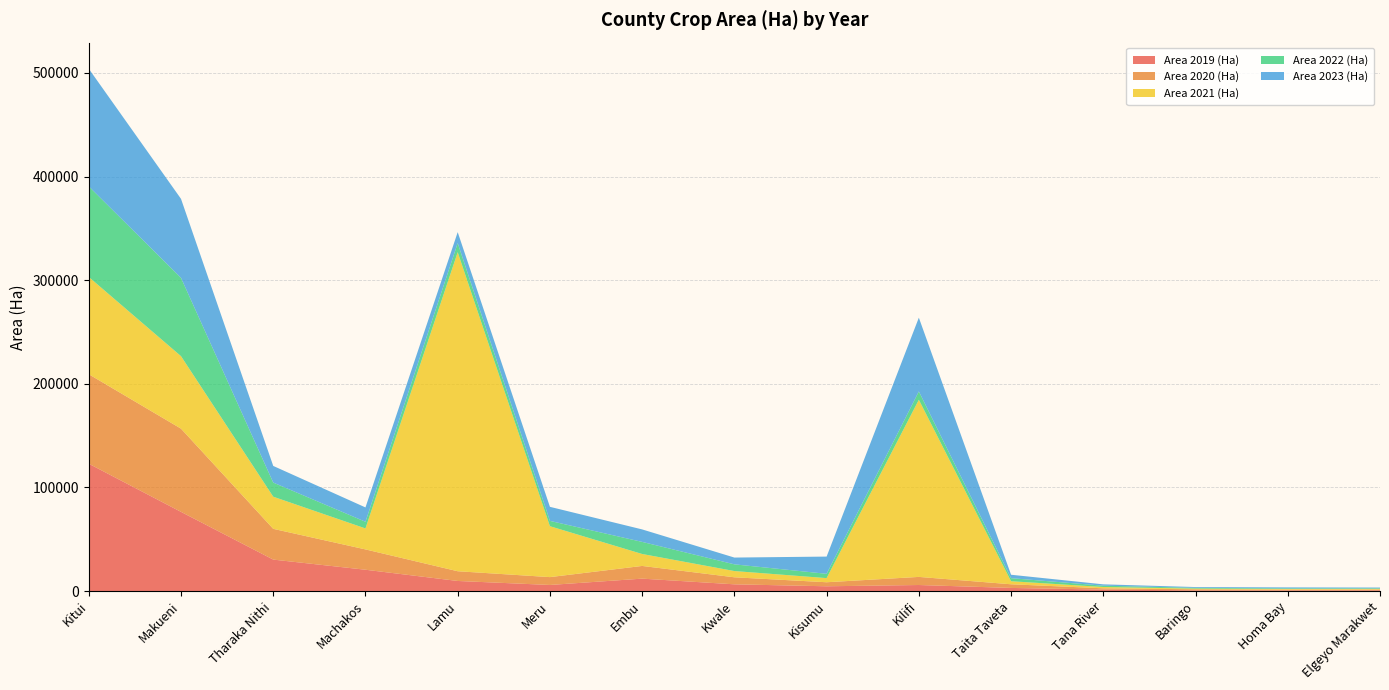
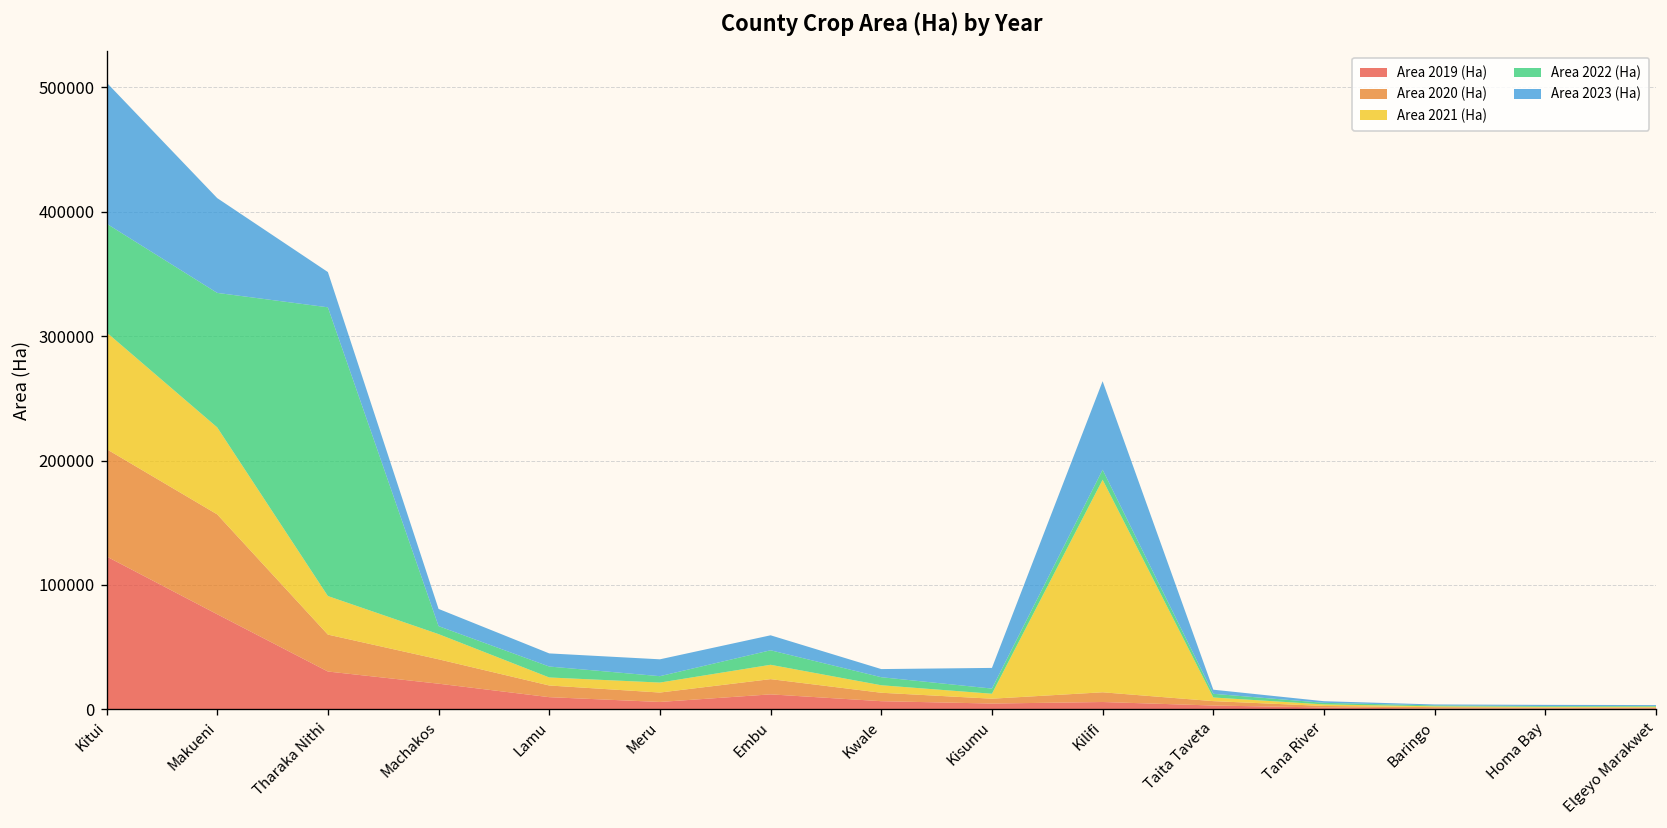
  {
    "Area 2021 (Ha)": {
      "Kitui": 94000,
      "Makueni": 70000,
      "Tharaka Nithi": 31000,
      "Machakos": 20000,
-     "Lamu": 308000,
-     "Meru": 49000,
+     "Lamu": 6000,
+     "Meru": 8000,
      "Embu": 12000,
      "Kwale": 6000,
      "Kisumu": 4000,
      "Kilifi": 171000,
      "Taita Taveta": 3000
    },
    "Area 2022 (Ha)": {
      "Kitui": 87000,
-     "Makueni": 76000,
-     "Tharaka Nithi": 14000,
+     "Makueni": 108000,
+     "Tharaka Nithi": 232000,
      "Machakos": 6000,
      "Lamu": 9000,
      "Meru": 5000,
      "Embu": 12000,
      "Kwale": 6000,
      "Kisumu": 4000,
      "Kilifi": 8000,
      "Taita Taveta": 3000
    },
    "Area 2023 (Ha)": {
      "Kitui": 113000,
      "Makueni": 76000,
-     "Tharaka Nithi": 16000,
+     "Tharaka Nithi": 28000,
      "Machakos": 14000,
      "Lamu": 11000,
      "Meru": 14000,
      "Embu": 12000,
      "Kwale": 7000,
      "Kisumu": 17000,
      "Kilifi": 71000,
      "Taita Taveta": 3000
    }
  }
